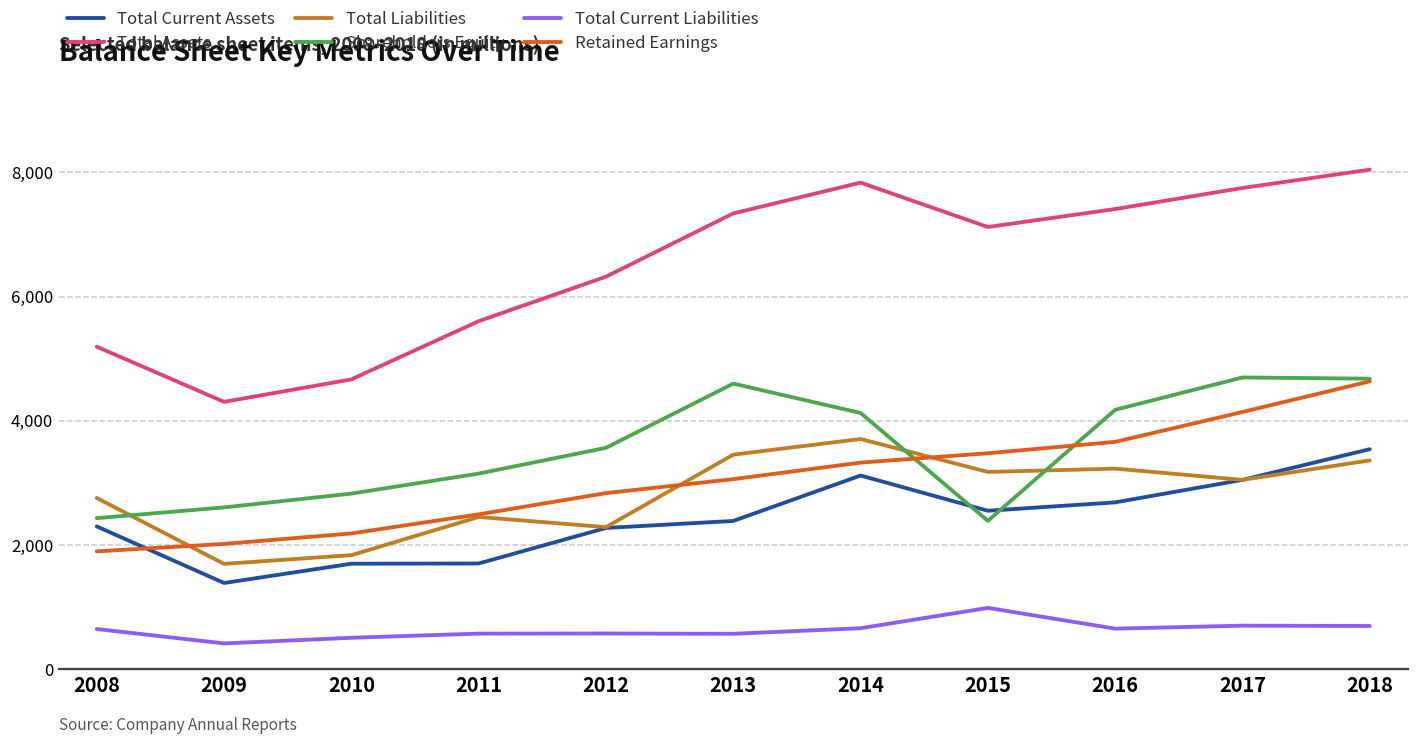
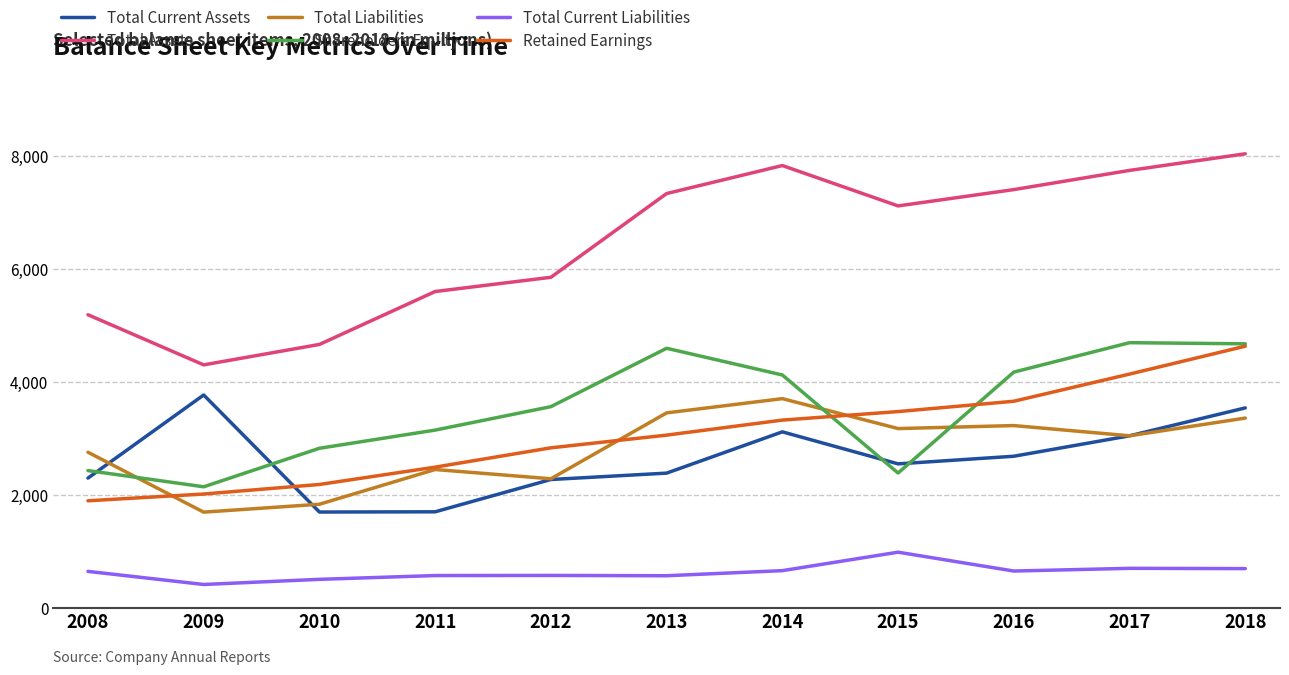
  {
    "Total Current Assets": {
      "2008": "2,300",
-     "2009": "1,400",
+     "2009": "3,800",
      "2010": "1,700",
      "2011": "1,700",
      "2013": "2,400",
      "2014": "3,100",
      "2015": "2,600",
      "2016": "2,700",
      "2018": "3,500"
    },
    "Total Assets": {
      "2008": "5,200",
      "2009": "4,300",
      "2010": "4,700",
      "2011": "5,600",
-     "2012": "6,300",
+     "2012": "5,900",
      "2013": "7,300",
      "2014": "7,800",
      "2015": "7,100",
      "2016": "7,400",
      "2017": "7,800",
      "2018": "8,000"
    },
    "Shareholders Equity": {
      "2008": "2,400",
-     "2009": "2,600",
+     "2009": "2,100",
      "2010": "2,800",
      "2011": "3,200",
      "2012": "3,600",
      "2013": "4,600",
      "2014": "4,100",
      "2015": "2,400",
      "2016": "4,200",
      "2017": "4,700"
    },
    "Total Current Liabilities": {
      "2008": "700",
      "2009": "400",
      "2010": "500",
      "2011": "600",
      "2012": "600",
      "2013": "600",
      "2014": "700",
      "2015": "1,000",
      "2016": "700",
      "2017": "700",
      "2018": "700"
    }
  }
